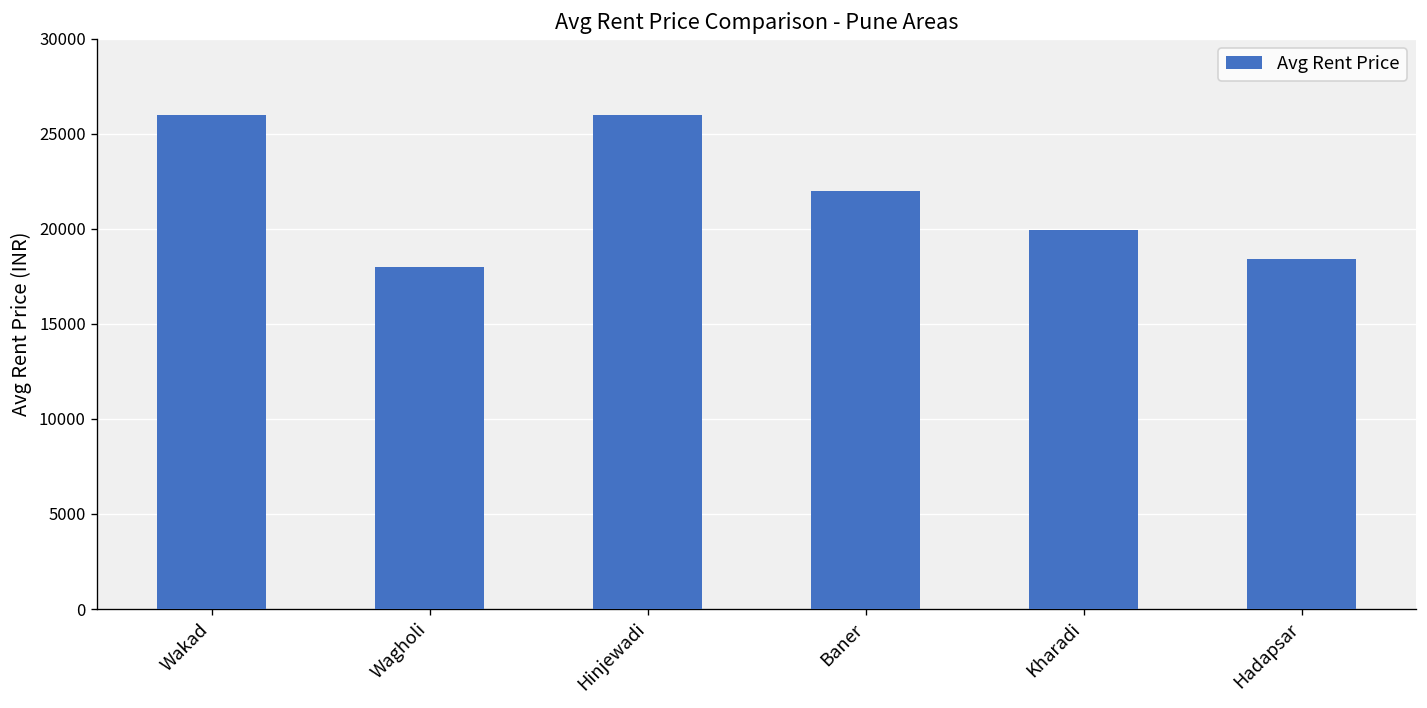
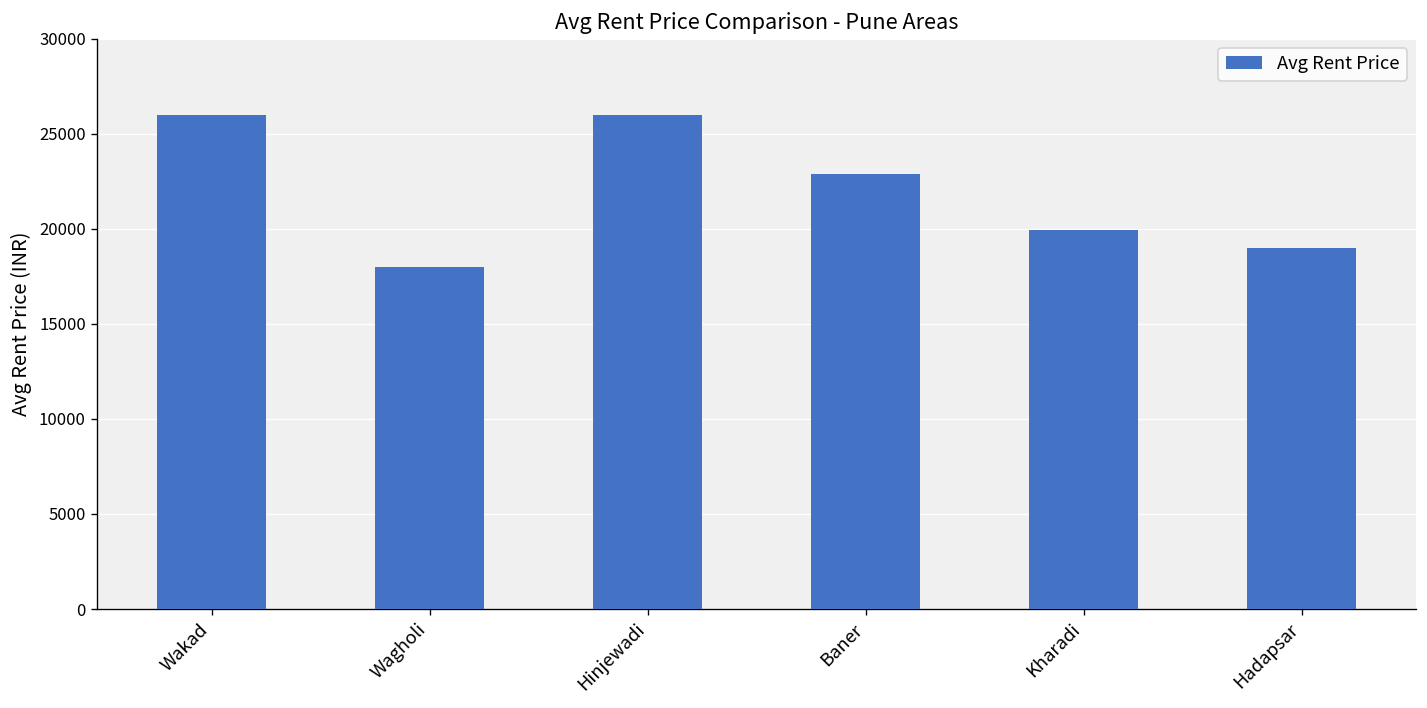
  {
    "Wakad": 26000,
    "Wagholi": 18000,
    "Hinjewadi": 26000,
-   "Baner": 22000,
+   "Baner": 22900,
    "Kharadi": 20000,
-   "Hadapsar": 18400
+   "Hadapsar": 19000
  }
